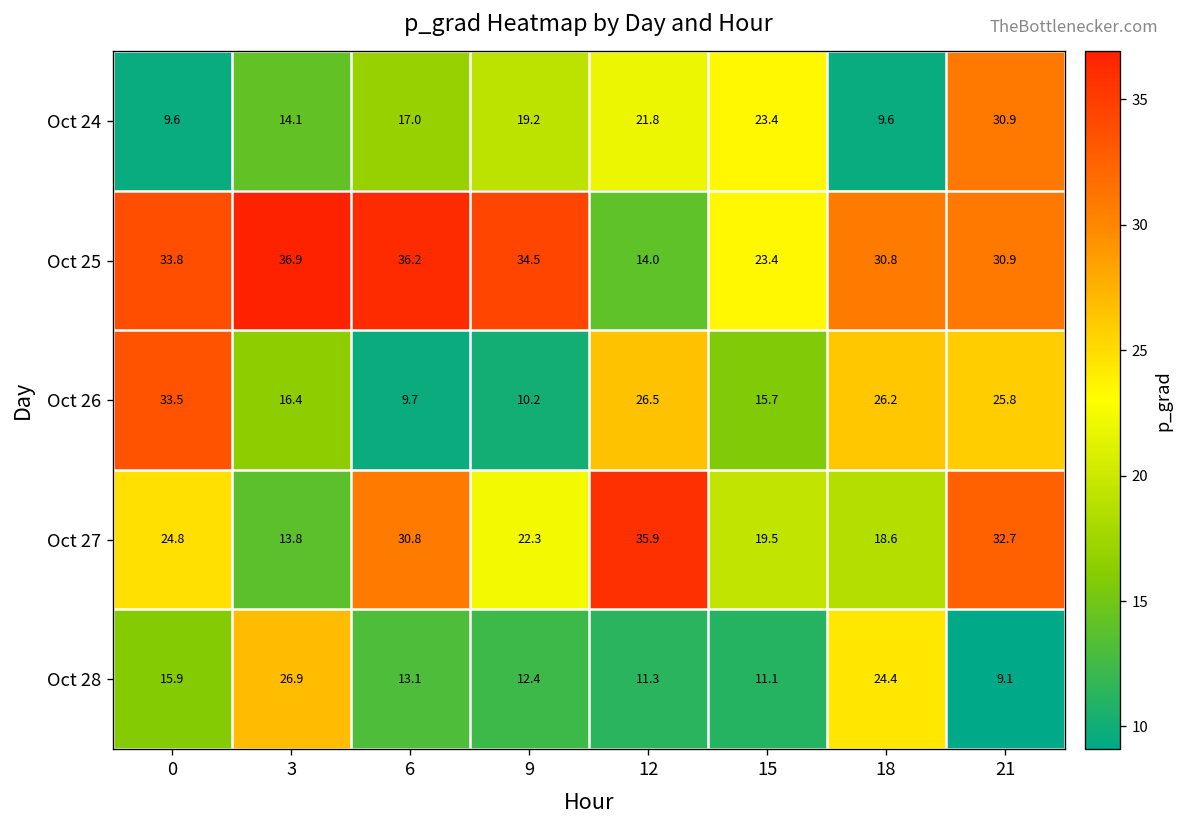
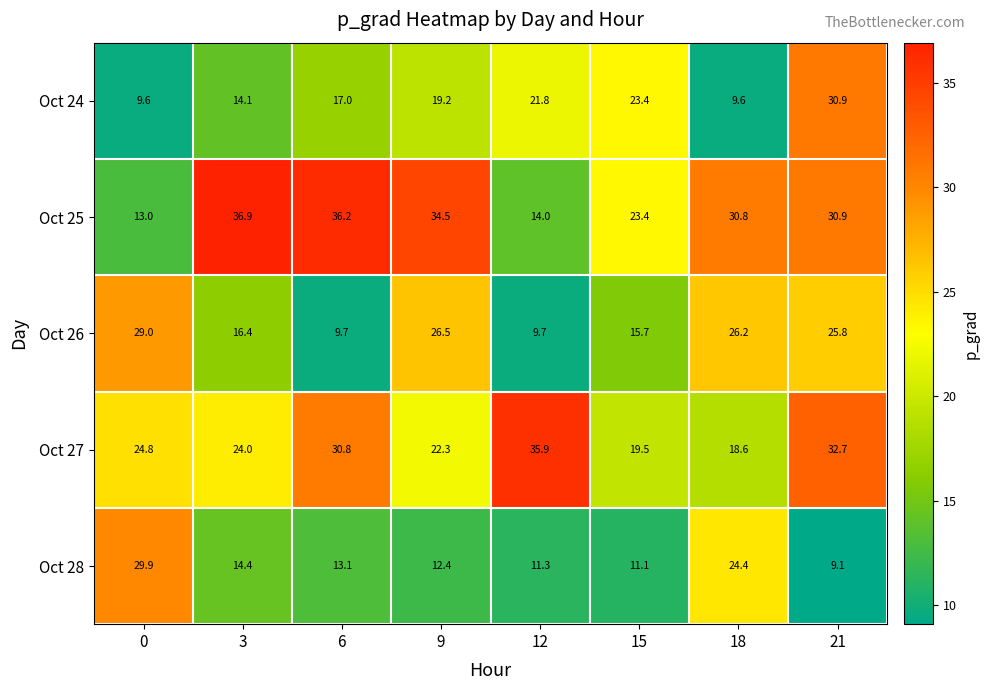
  {
    "Oct 24": {
      "0": 9.6,
      "3": 14.1,
      "6": 17.0,
      "9": 19.2,
      "12": 21.8,
      "15": 23.4,
      "18": 9.6,
      "21": 30.9
    },
    "Oct 25": {
-     "0": 33.8,
+     "0": 13.0,
      "3": 36.9,
      "6": 36.2,
      "9": 34.5,
      "12": 14.0,
      "15": 23.4,
      "18": 30.8,
      "21": 30.9
    },
    "Oct 26": {
-     "0": 33.5,
+     "0": 29.0,
      "3": 16.4,
      "6": 9.7,
-     "9": 10.2,
-     "12": 26.5,
+     "9": 26.5,
+     "12": 9.7,
      "15": 15.7,
      "18": 26.2,
      "21": 25.8
    },
    "Oct 27": {
      "0": 24.8,
-     "3": 13.8,
+     "3": 24.0,
      "6": 30.8,
      "9": 22.3,
      "12": 35.9,
      "15": 19.5,
      "18": 18.6,
      "21": 32.7
    },
    "Oct 28": {
-     "0": 15.9,
-     "3": 26.9,
+     "0": 29.9,
+     "3": 14.4,
      "6": 13.1,
      "9": 12.4,
      "12": 11.3,
      "15": 11.1,
      "18": 24.4,
      "21": 9.1
    }
  }
